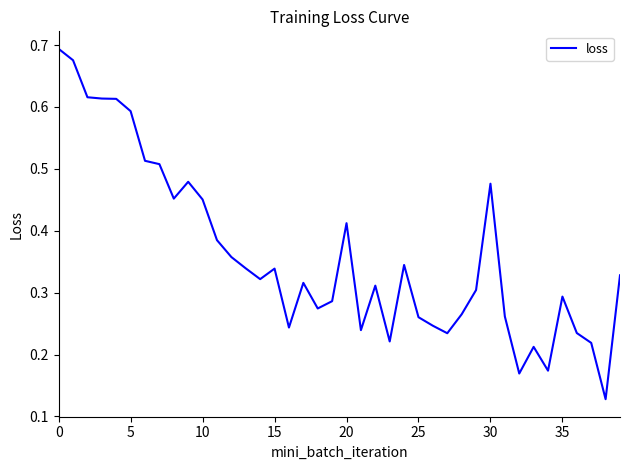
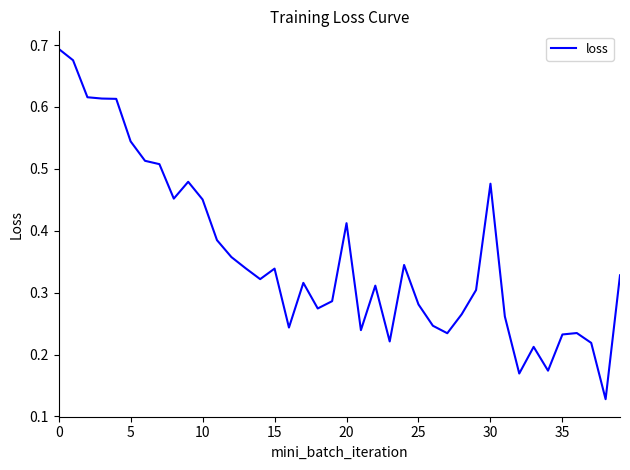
  {
    "0": 0.69,
-   "5": 0.59,
+   "5": 0.54,
    "10": 0.45,
    "15": 0.34,
    "20": 0.41,
-   "25": 0.26,
+   "25": 0.28,
    "30": 0.48,
-   "35": 0.29
+   "35": 0.23
  }
